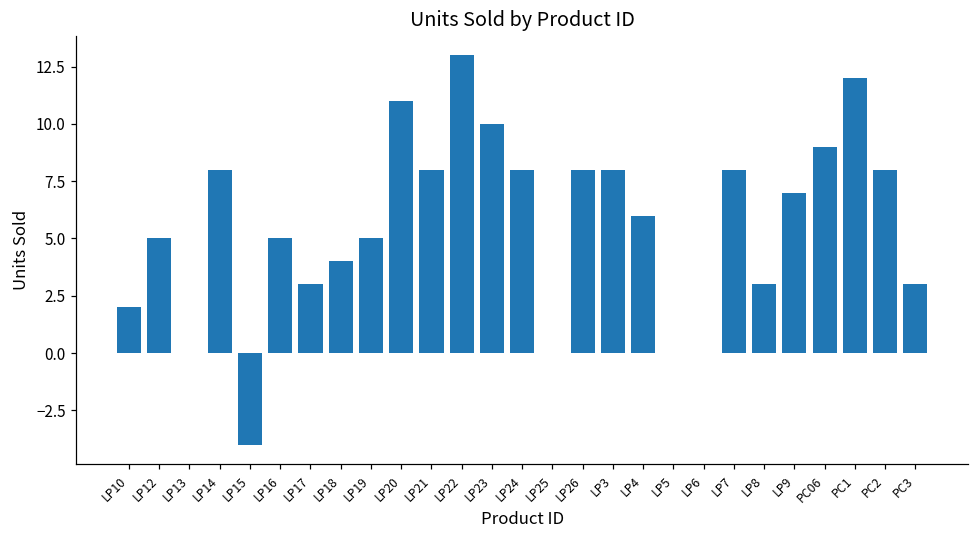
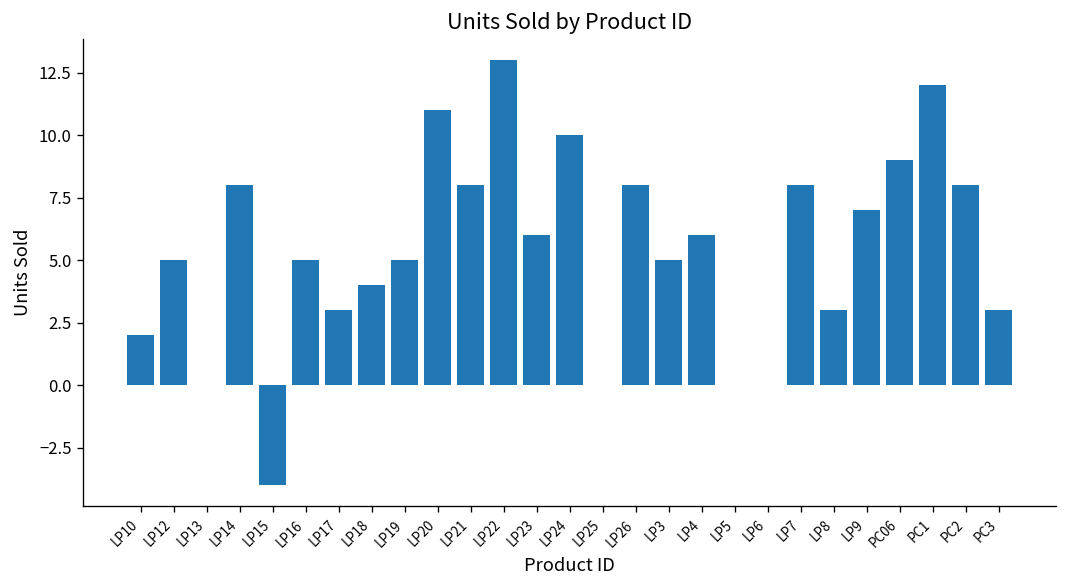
  {
    "LP10": 2,
    "LP12": 5,
    "LP13": 0,
    "LP14": 8,
    "LP15": -4,
    "LP16": 5,
    "LP17": 3,
    "LP18": 4,
    "LP19": 5,
    "LP20": 11,
    "LP21": 8,
    "LP22": 13,
-   "LP23": 10,
-   "LP24": 8,
+   "LP23": 6,
+   "LP24": 10,
    "LP25": 0,
    "LP26": 8,
-   "LP3": 8,
+   "LP3": 5,
    "LP4": 6,
    "LP5": 0,
    "LP6": 0,
    "LP7": 8,
    "LP8": 3,
    "LP9": 7,
    "PC06": 9,
    "PC1": 12,
    "PC2": 8,
    "PC3": 3
  }
